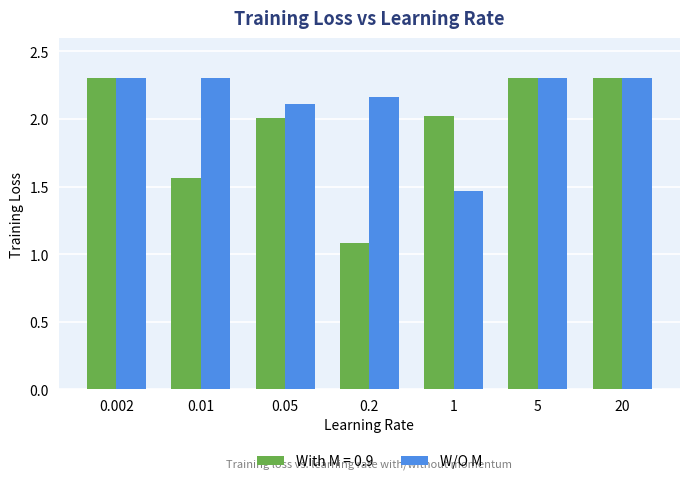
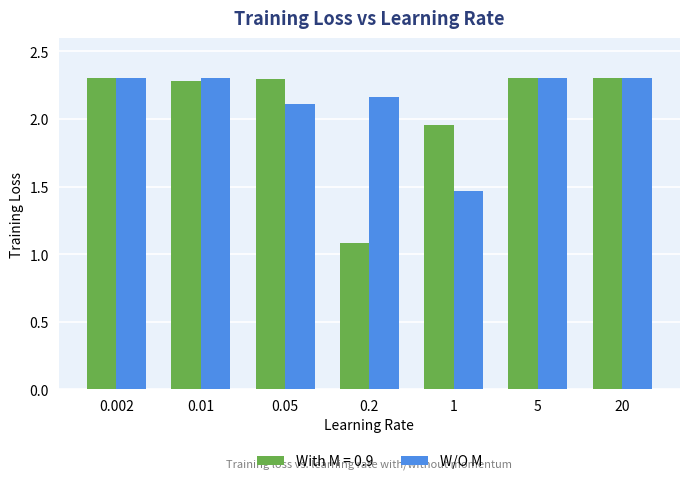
  {
    "With M = 0.9": {
      "0.002": 2.30,
-     "0.01": 1.57,
-     "0.05": 2.01,
+     "0.01": 2.28,
+     "0.05": 2.29,
      "0.2": 1.08,
-     "1": 2.02,
+     "1": 1.96,
      "5": 2.30,
      "20": 2.30
    },
    "W/O M": {
      "0.002": 2.30,
      "0.01": 2.30,
      "0.05": 2.11,
      "0.2": 2.16,
      "1": 1.47,
      "5": 2.30,
      "20": 2.30
    }
  }
